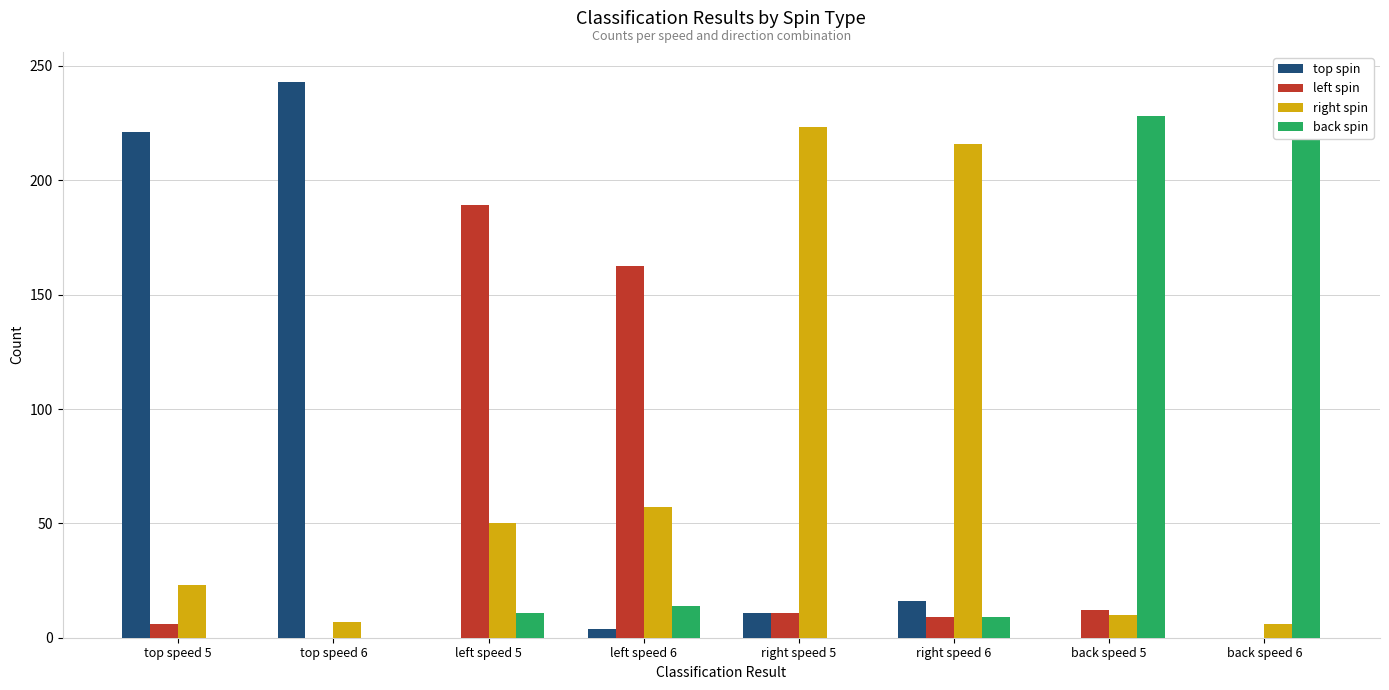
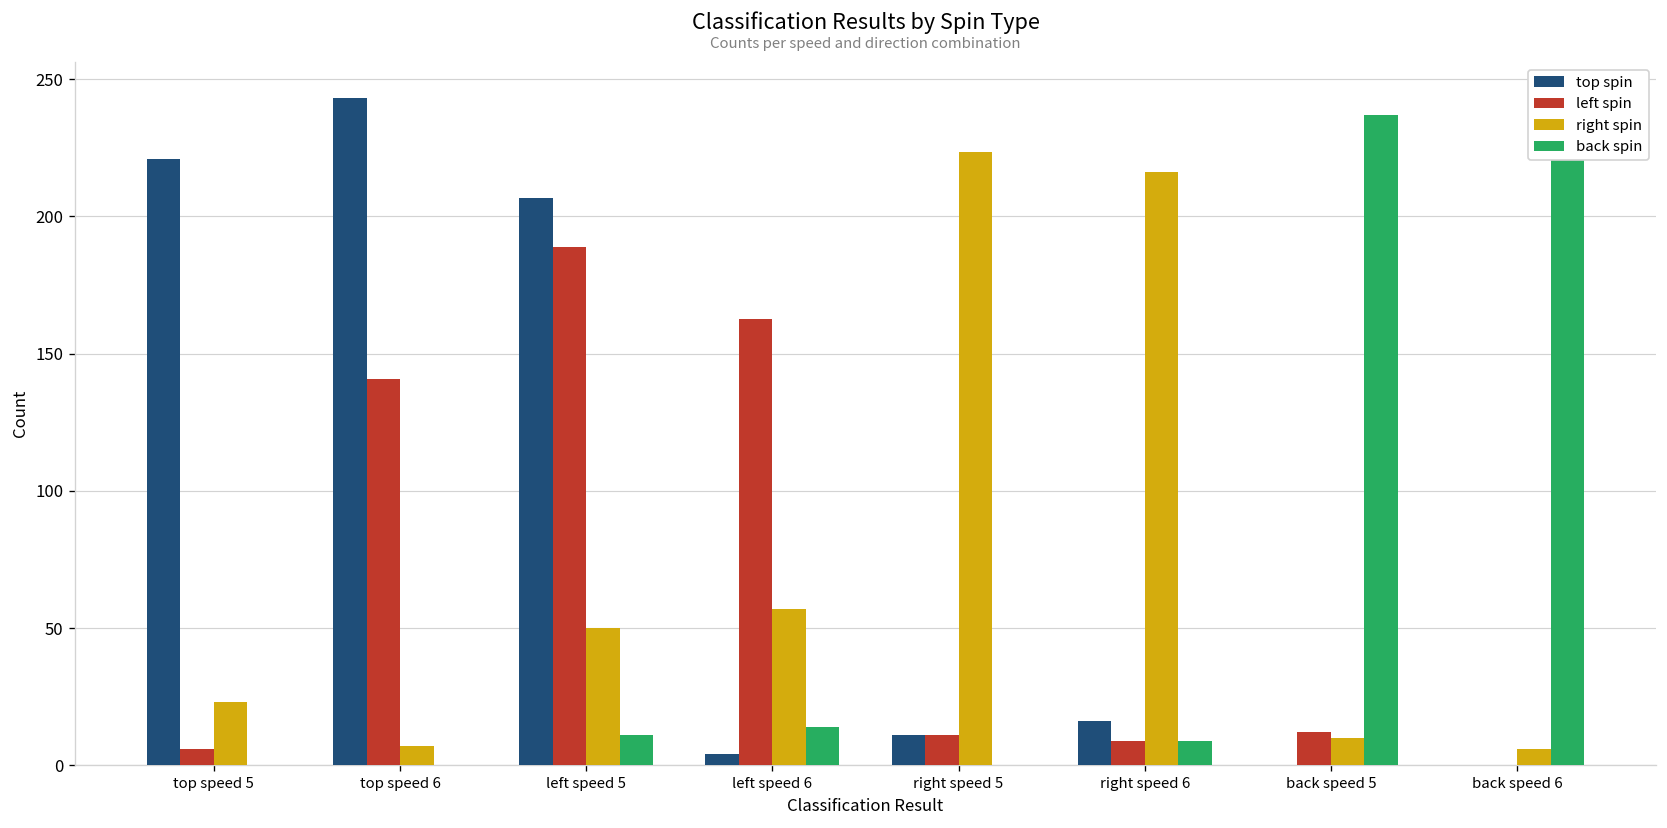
  {
    "top spin": {
      "top speed 5": 221,
      "top speed 6": 243,
-     "left speed 5": 0,
+     "left speed 5": 207,
      "left speed 6": 4,
      "right speed 5": 11,
      "right speed 6": 16,
      "back speed 5": 0,
      "back speed 6": 0
    },
    "left spin": {
      "top speed 5": 6,
-     "top speed 6": 0,
+     "top speed 6": 141,
      "left speed 5": 189,
      "left speed 6": 163,
      "right speed 5": 11,
      "right speed 6": 9,
      "back speed 5": 12,
      "back speed 6": 0
    },
    "right spin": {
      "top speed 5": 23,
      "top speed 6": 7,
      "left speed 5": 50,
      "left speed 6": 57,
      "right speed 5": 223,
      "right speed 6": 216,
      "back speed 5": 10,
      "back speed 6": 6
    },
    "back spin": {
      "top speed 5": 0,
      "top speed 6": 0,
      "left speed 5": 11,
      "left speed 6": 14,
      "right speed 5": 0,
      "right speed 6": 9,
-     "back speed 5": 228
+     "back speed 5": 237
    }
  }
